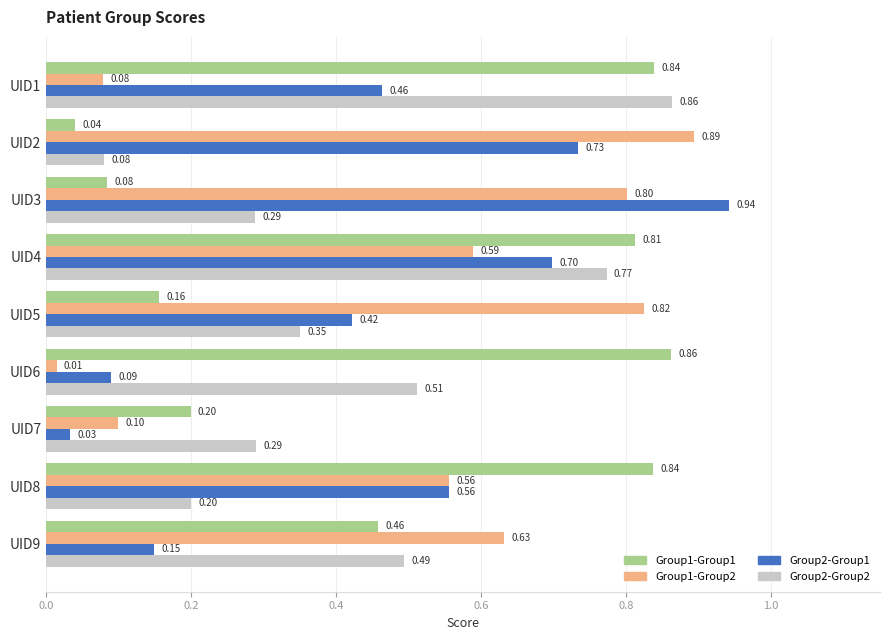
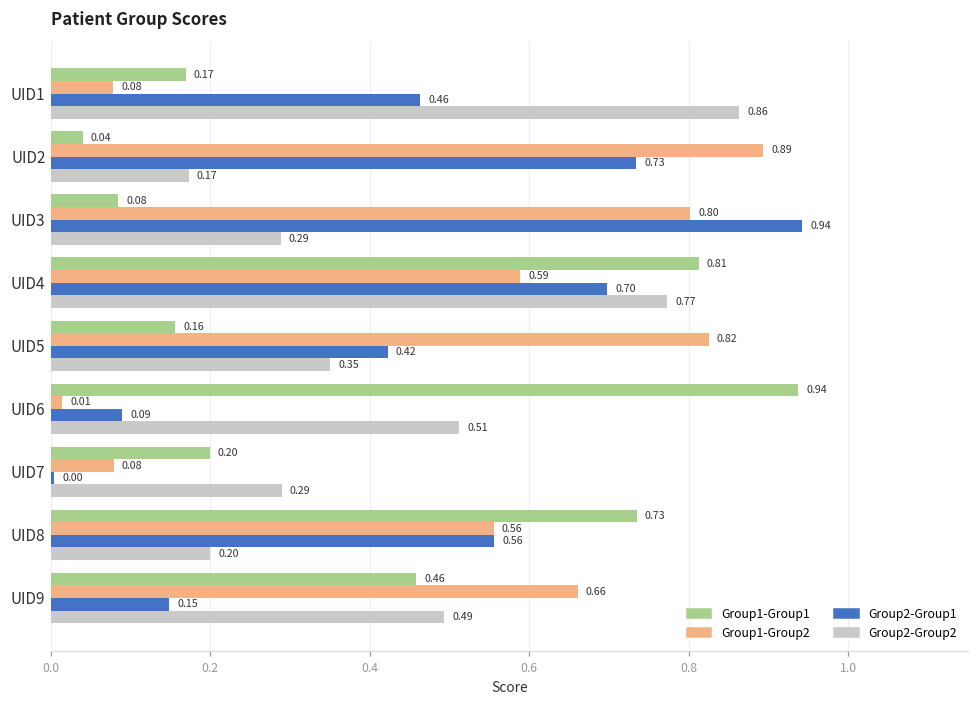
  {
    "Group1-Group1": {
-     "UID1": 0.84,
+     "UID1": 0.17,
      "UID2": 0.04,
      "UID3": 0.08,
      "UID4": 0.81,
      "UID5": 0.16,
-     "UID6": 0.86,
+     "UID6": 0.94,
      "UID7": 0.20,
-     "UID8": 0.84,
+     "UID8": 0.73,
      "UID9": 0.46
    },
    "Group1-Group2": {
      "UID1": 0.08,
      "UID2": 0.89,
      "UID3": 0.80,
      "UID4": 0.59,
      "UID5": 0.82,
      "UID6": 0.01,
-     "UID7": 0.10,
+     "UID7": 0.08,
      "UID8": 0.56,
-     "UID9": 0.63
+     "UID9": 0.66
    },
    "Group2-Group1": {
      "UID1": 0.46,
      "UID2": 0.73,
      "UID3": 0.94,
      "UID4": 0.70,
      "UID5": 0.42,
      "UID6": 0.09,
-     "UID7": 0.03,
+     "UID7": 0.00,
      "UID8": 0.56,
      "UID9": 0.15
    },
    "Group2-Group2": {
      "UID1": 0.86,
-     "UID2": 0.08,
+     "UID2": 0.17,
      "UID3": 0.29,
      "UID4": 0.77,
      "UID5": 0.35,
      "UID6": 0.51,
      "UID7": 0.29,
      "UID8": 0.20,
      "UID9": 0.49
    }
  }
